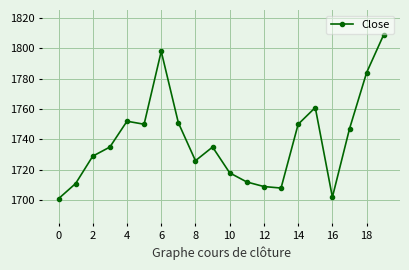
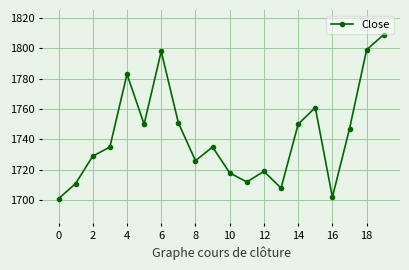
  {
    "0": 1701,
    "2": 1729,
-   "4": 1752,
+   "4": 1783,
    "6": 1798,
    "8": 1726,
    "10": 1718,
-   "12": 1709,
+   "12": 1719,
    "14": 1750,
    "16": 1702,
-   "18": 1784
+   "18": 1799
  }
